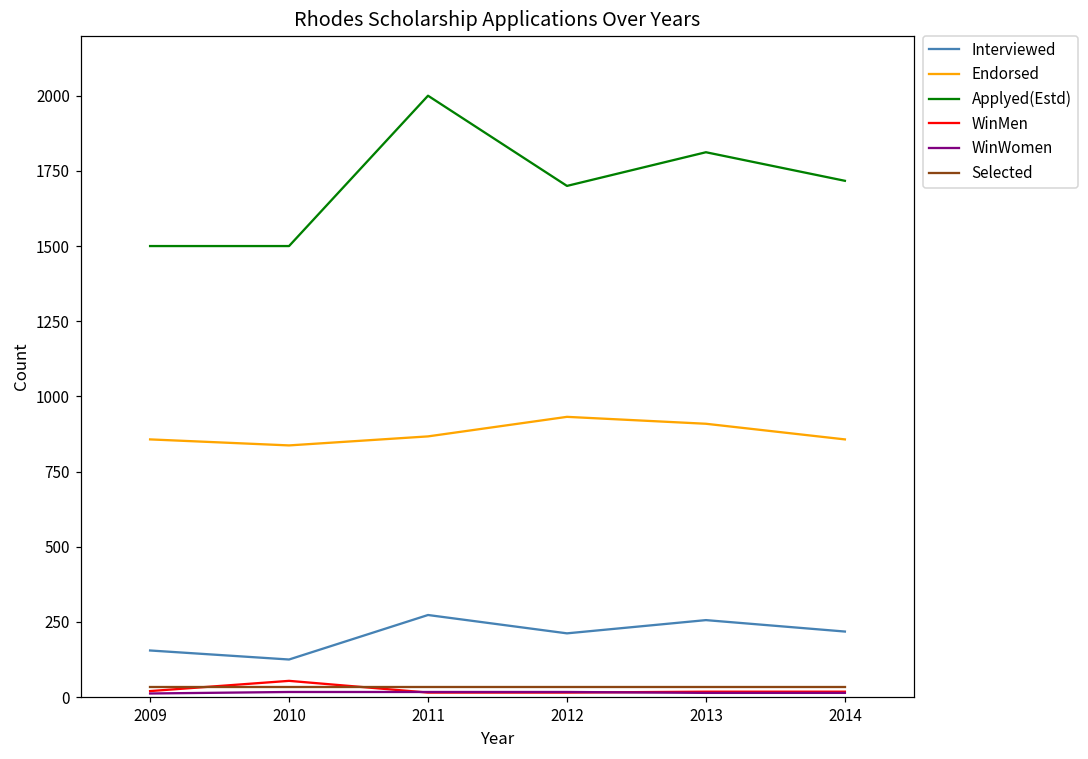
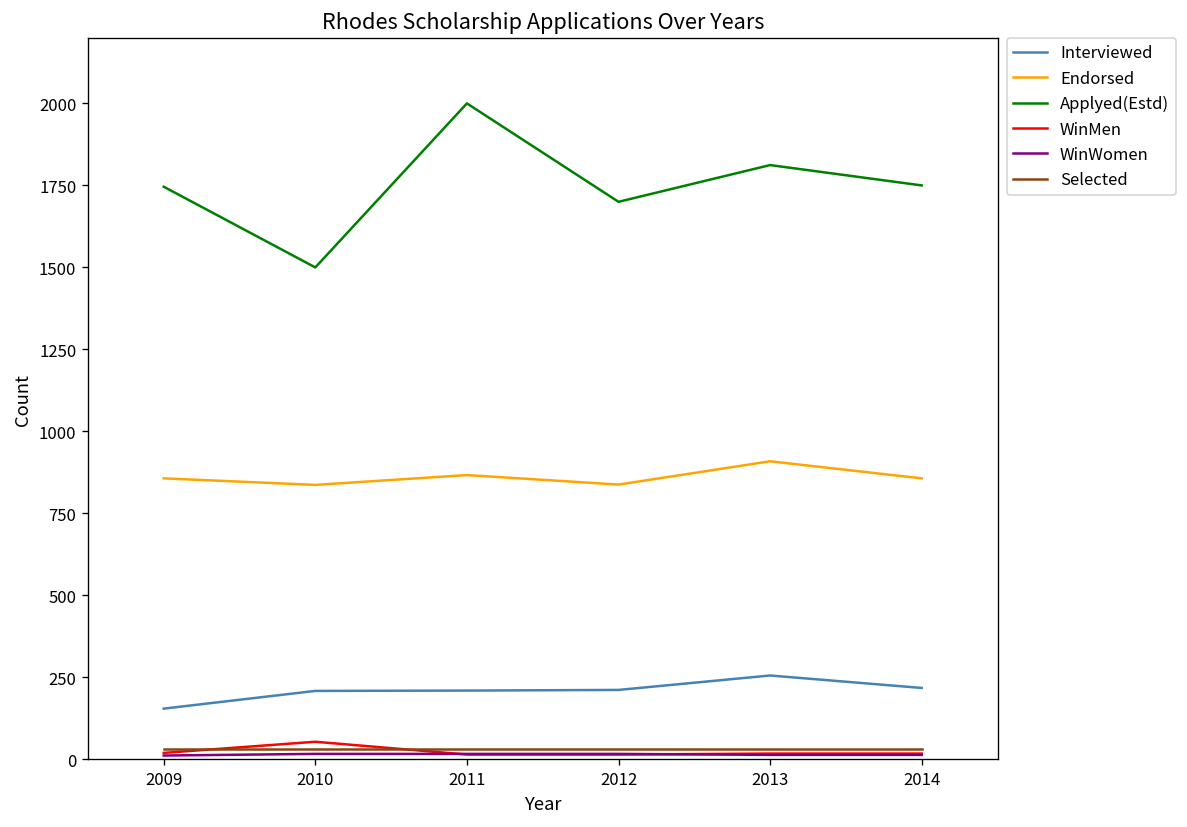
  {
    "Interviewed": {
      "2009": 160,
-     "2010": 130,
-     "2011": 270,
+     "2010": 210,
+     "2011": 210,
      "2012": 210,
      "2013": 260,
      "2014": 220
    },
    "Endorsed": {
      "2009": 860,
      "2010": 840,
      "2011": 870,
-     "2012": 930,
+     "2012": 840,
      "2013": 910,
      "2014": 860
    },
    "Applyed(Estd)": {
-     "2009": 1500,
+     "2009": 1750,
      "2010": 1500,
      "2011": 2000,
      "2012": 1700,
      "2013": 1810,
-     "2014": 1720
+     "2014": 1750
    },
    "WinMen": {
      "2010": 50
    },
    "WinWomen": {
      "2010": 20
    },
    "Selected": {
      "2009": 30,
      "2010": 30,
      "2011": 30,
      "2012": 30,
      "2013": 30,
      "2014": 30
    }
  }
